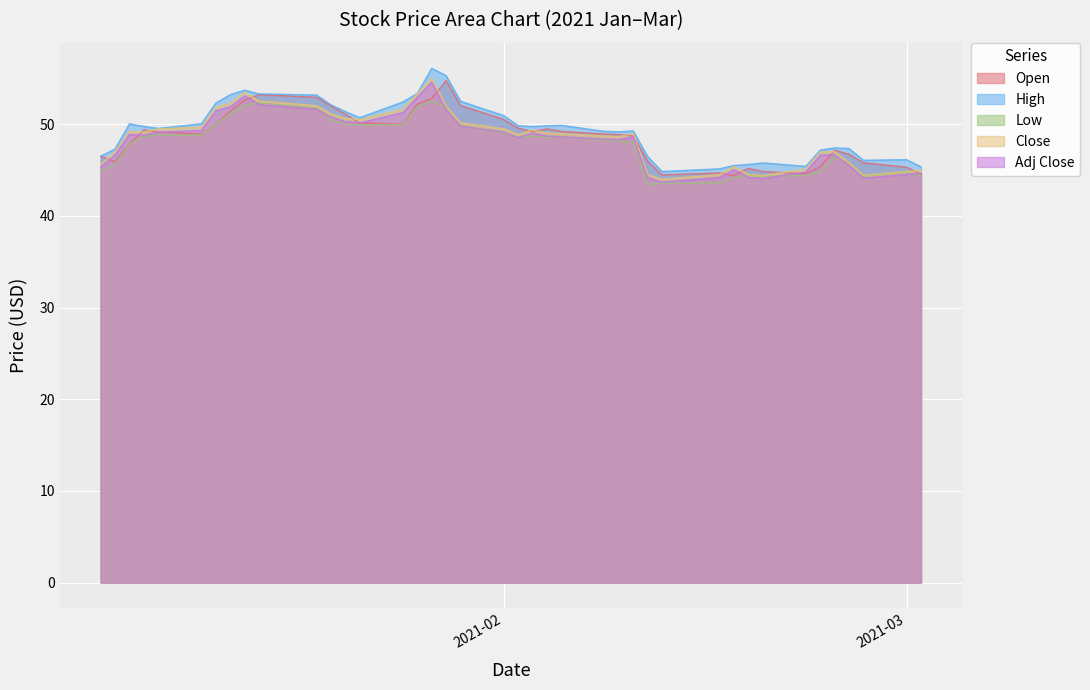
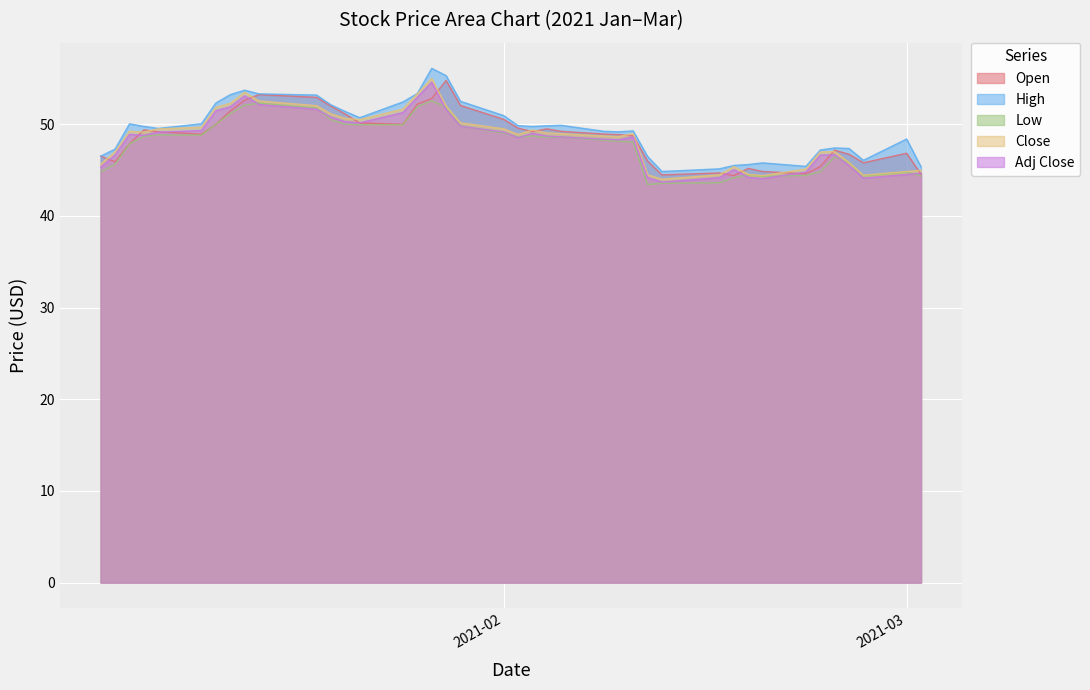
  {
    "Open": {
      "2021-02": 51,
-     "2021-03": 45
+     "2021-03": 47
    },
    "High": {
      "2021-02": 51,
-     "2021-03": 46
+     "2021-03": 48
    },
    "Close": {
      "2021-02": 50
    }
  }
